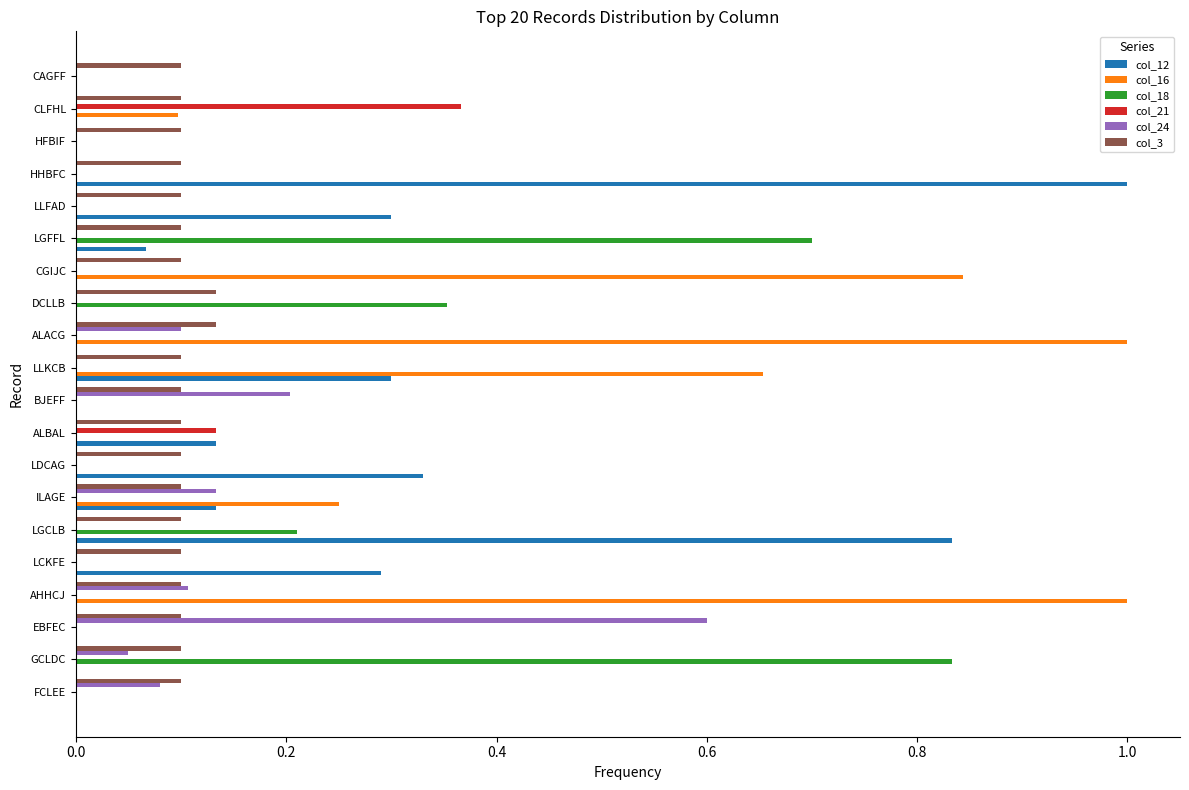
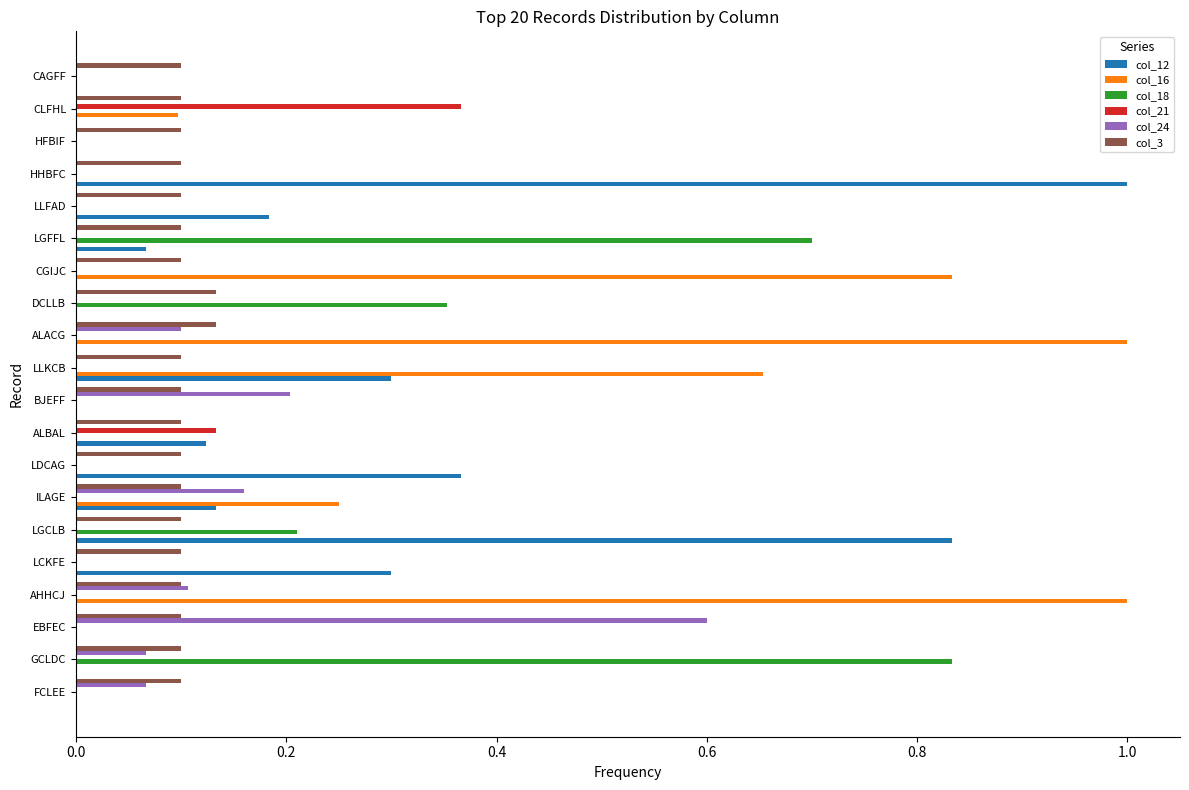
  {
    "col_12": {
      "CAGFF": 0.000,
      "CLFHL": 0.000,
      "HFBIF": 0.000,
      "HHBFC": 1.000,
-     "LLFAD": 0.300,
+     "LLFAD": 0.183,
      "LGFFL": 0.067,
      "CGIJC": 0.000,
      "DCLLB": 0.000,
      "ALACG": 0.000,
      "LLKCB": 0.300,
      "BJEFF": 0.000,
-     "ALBAL": 0.133,
-     "LDCAG": 0.330,
+     "ALBAL": 0.123,
+     "LDCAG": 0.367,
      "ILAGE": 0.133,
      "LGCLB": 0.833,
-     "LCKFE": 0.290,
+     "LCKFE": 0.300,
      "AHHCJ": 0.000,
      "EBFEC": 0.000,
      "GCLDC": 0.000,
      "FCLEE": 0.000
    },
    "col_16": {
      "CAGFF": 0.000,
      "CLFHL": 0.097,
      "HFBIF": 0.000,
      "HHBFC": 0.000,
      "LLFAD": 0.000,
      "LGFFL": 0.000,
-     "CGIJC": 0.843,
+     "CGIJC": 0.833,
      "DCLLB": 0.000,
      "ALACG": 1.000,
      "LLKCB": 0.653,
      "BJEFF": 0.000,
      "ALBAL": 0.000,
      "LDCAG": 0.000,
      "ILAGE": 0.250,
      "LGCLB": 0.000,
      "LCKFE": 0.000,
      "AHHCJ": 1.000,
      "EBFEC": 0.000,
      "GCLDC": 0.000,
      "FCLEE": 0.000
    },
    "col_18": {
      "CAGFF": 0.000,
      "CLFHL": 0.000,
      "HFBIF": 0.000,
      "HHBFC": 0.000,
      "LLFAD": 0.000,
      "LGFFL": 0.700,
      "CGIJC": 0.000,
      "DCLLB": 0.353,
      "ALACG": 0.000,
      "LLKCB": 0.000,
      "BJEFF": 0.000,
      "ALBAL": 0.000,
      "LDCAG": 0.000,
      "ILAGE": 0.000,
      "LGCLB": 0.210,
      "LCKFE": 0.000,
      "AHHCJ": 0.000,
      "EBFEC": 0.000,
      "GCLDC": 0.833,
      "FCLEE": 0.000
    },
    "col_21": {
      "CAGFF": 0.000,
      "CLFHL": 0.367,
      "HFBIF": 0.000,
      "HHBFC": 0.000,
      "LLFAD": 0.000,
      "LGFFL": 0.000,
      "CGIJC": 0.000,
      "DCLLB": 0.000,
      "ALACG": 0.000,
      "LLKCB": 0.000,
      "BJEFF": 0.000,
      "ALBAL": 0.133,
      "LDCAG": 0.000,
      "ILAGE": 0.000,
      "LGCLB": 0.000,
      "LCKFE": 0.000,
      "AHHCJ": 0.000,
      "EBFEC": 0.000,
      "GCLDC": 0.000,
      "FCLEE": 0.000
    },
    "col_24": {
      "CAGFF": 0.000,
      "CLFHL": 0.000,
      "HFBIF": 0.000,
      "HHBFC": 0.000,
      "LLFAD": 0.000,
      "LGFFL": 0.000,
      "CGIJC": 0.000,
      "DCLLB": 0.000,
      "ALACG": 0.100,
      "LLKCB": 0.000,
      "BJEFF": 0.203,
      "ALBAL": 0.000,
      "LDCAG": 0.000,
-     "ILAGE": 0.133,
+     "ILAGE": 0.160,
      "LGCLB": 0.000,
      "LCKFE": 0.000,
      "AHHCJ": 0.107,
      "EBFEC": 0.600,
-     "GCLDC": 0.050,
-     "FCLEE": 0.080
+     "GCLDC": 0.067,
+     "FCLEE": 0.067
    },
    "col_3": {
      "CAGFF": 0.100,
      "CLFHL": 0.100,
      "HFBIF": 0.100,
      "HHBFC": 0.100,
      "LLFAD": 0.100,
      "LGFFL": 0.100,
      "CGIJC": 0.100,
      "DCLLB": 0.133,
      "ALACG": 0.133,
      "LLKCB": 0.100,
      "BJEFF": 0.100,
      "ALBAL": 0.100,
      "LDCAG": 0.100,
      "ILAGE": 0.100,
      "LGCLB": 0.100,
      "LCKFE": 0.100,
      "AHHCJ": 0.100,
      "EBFEC": 0.100,
      "GCLDC": 0.100,
      "FCLEE": 0.100
    }
  }
